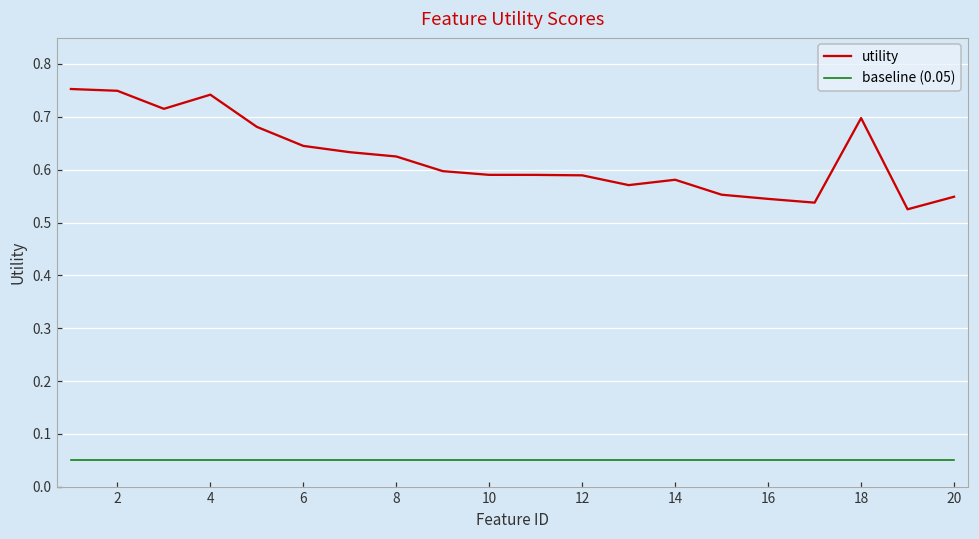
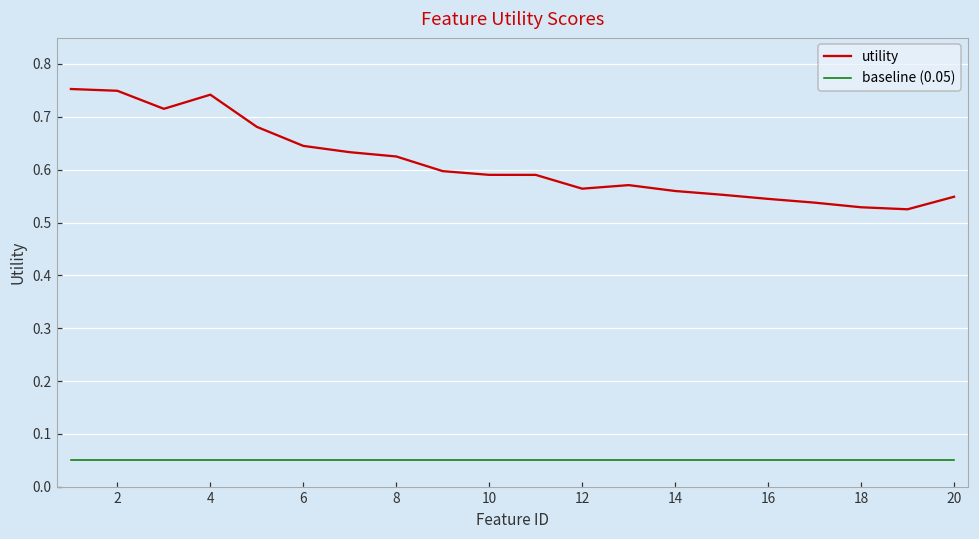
  {
    "utility": {
      "2": 0.75,
      "4": 0.74,
      "6": 0.64,
      "8": 0.62,
      "10": 0.59,
-     "12": 0.59,
-     "14": 0.58,
+     "12": 0.56,
+     "14": 0.56,
      "16": 0.54,
-     "18": 0.70,
+     "18": 0.53,
      "20": 0.55
    },
    "baseline (0.05)": {
      "2": 0.05,
      "4": 0.05,
      "6": 0.05,
      "8": 0.05,
      "10": 0.05,
      "12": 0.05,
      "14": 0.05,
      "16": 0.05,
      "18": 0.05,
      "20": 0.05
    }
  }
